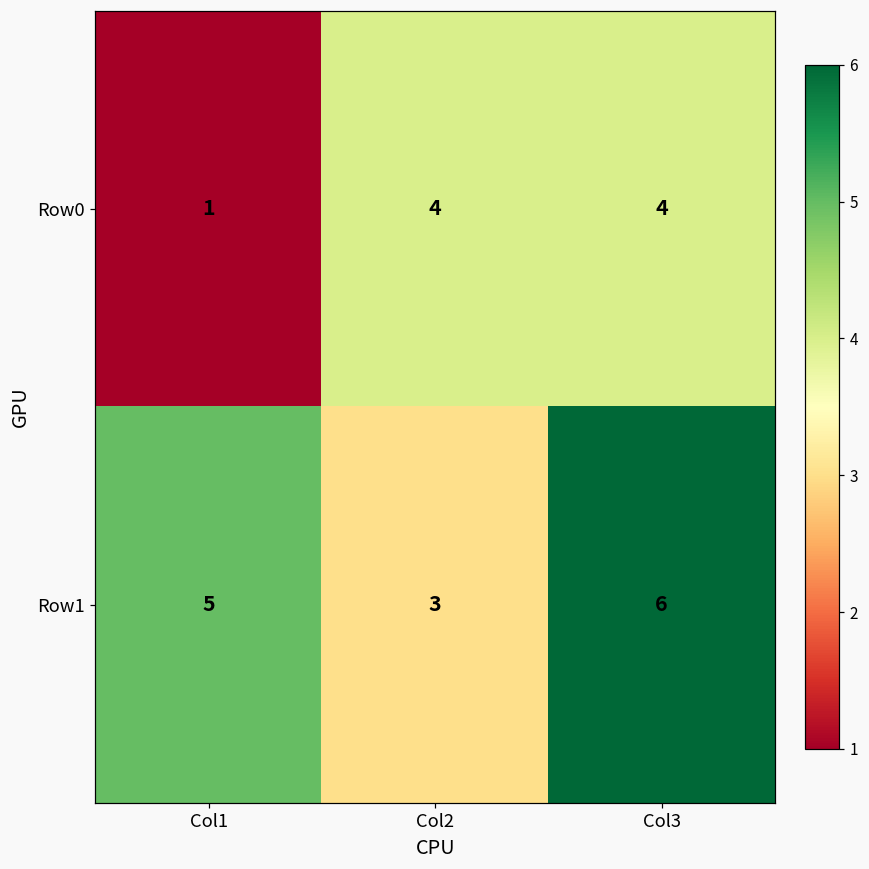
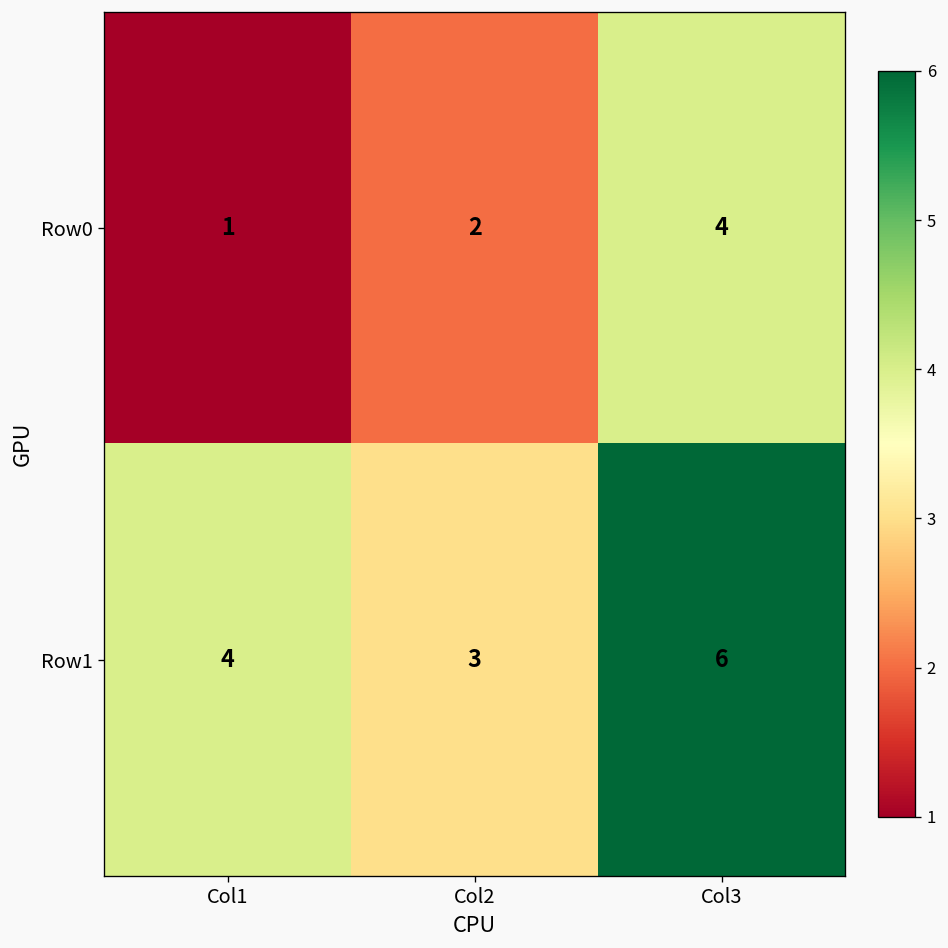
  {
    "Row0": {
      "Col1": 1,
-     "Col2": 4,
+     "Col2": 2,
      "Col3": 4
    },
    "Row1": {
-     "Col1": 5,
+     "Col1": 4,
      "Col2": 3,
      "Col3": 6
    }
  }
